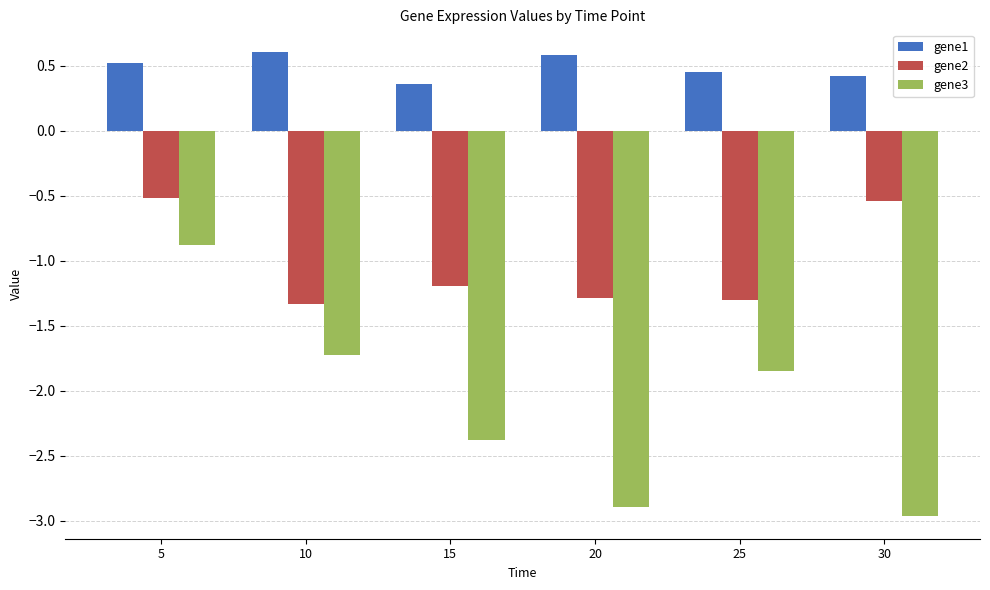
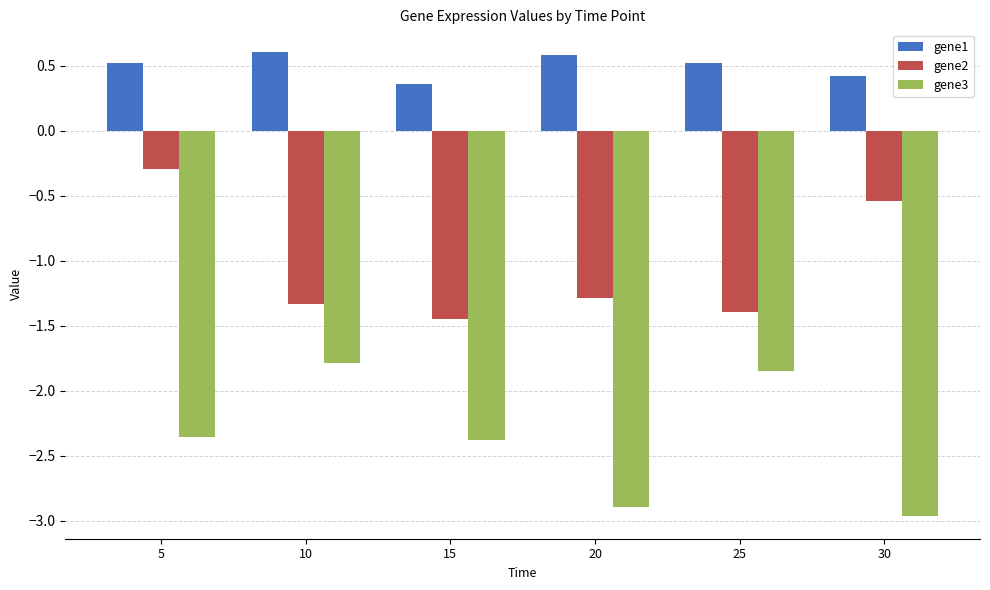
  {
    "gene1": {
      "5": 0.52,
      "10": 0.60,
      "15": 0.36,
      "20": 0.59,
-     "25": 0.45,
+     "25": 0.52,
      "30": 0.42
    },
    "gene2": {
-     "5": -0.52,
+     "5": -0.29,
      "10": -1.33,
-     "15": -1.19,
+     "15": -1.45,
      "20": -1.29,
-     "25": -1.31,
+     "25": -1.39,
      "30": -0.54
    },
    "gene3": {
-     "5": -0.88,
-     "10": -1.72,
+     "5": -2.35,
+     "10": -1.79,
      "15": -2.38,
      "20": -2.89,
      "25": -1.85,
      "30": -2.96
    }
  }
